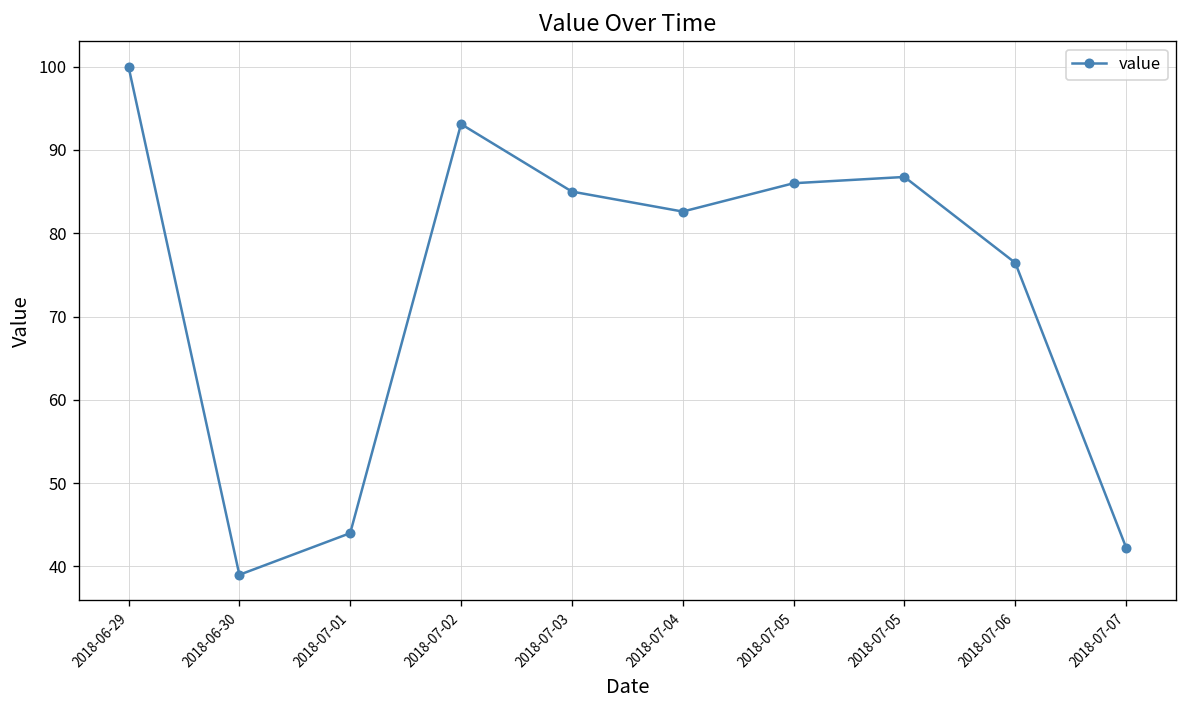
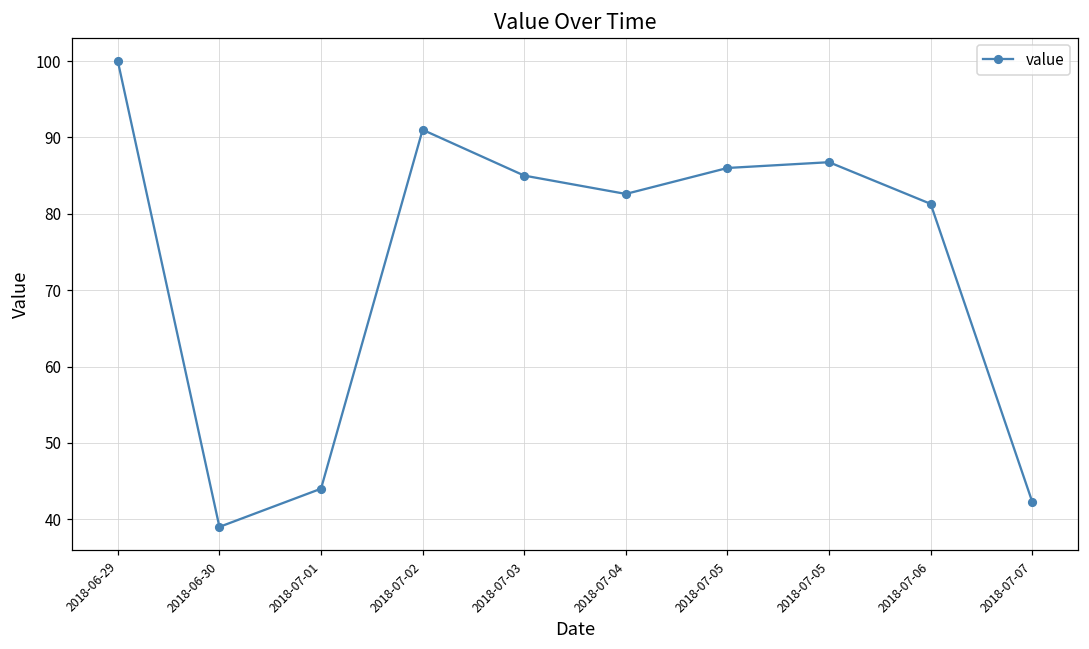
  {
    "2018-06-29": 100,
    "2018-06-30": 39,
    "2018-07-01": 44,
-   "2018-07-02": 93,
+   "2018-07-02": 91,
    "2018-07-03": 85,
    "2018-07-04": 83,
-   "2018-07-06": 76,
+   "2018-07-06": 81,
    "2018-07-07": 42
  }
